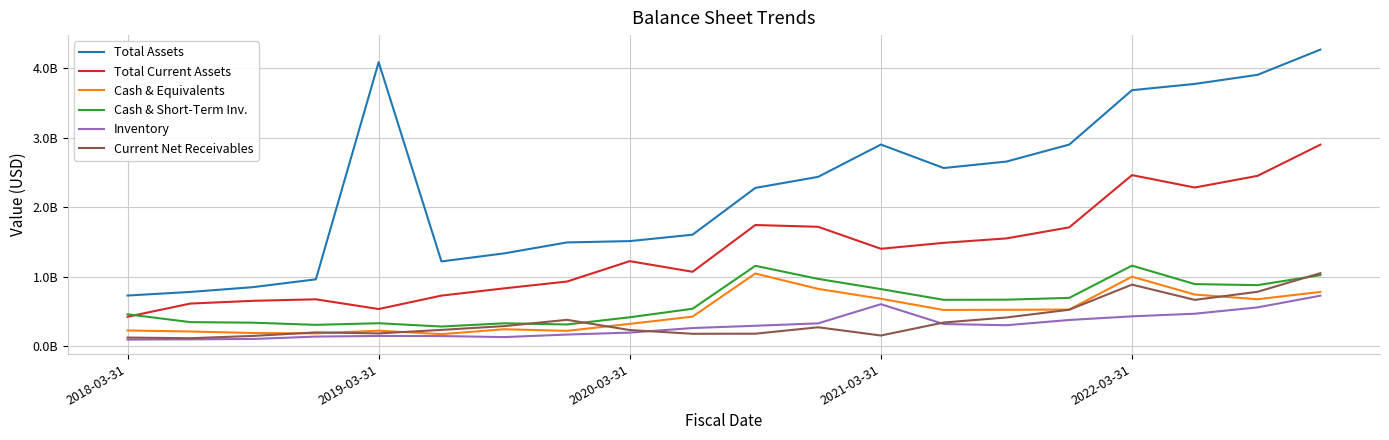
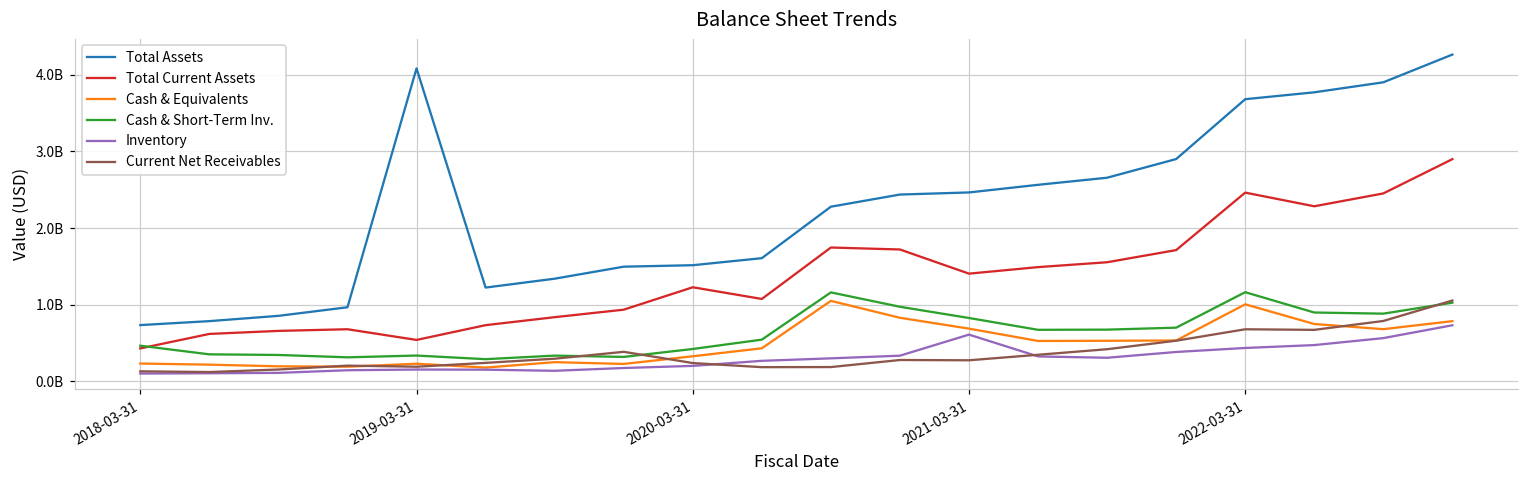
  {
    "Total Assets": {
      "2018-03-31": 700000000,
      "2019-03-31": 4100000000,
      "2020-03-31": 1500000000,
-     "2021-03-31": 2900000000,
+     "2021-03-31": 2500000000,
      "2022-03-31": 3700000000
    },
    "Total Current Assets": {
      "2019-03-31": 500000000,
      "2020-03-31": 1200000000,
      "2021-03-31": 1400000000,
      "2022-03-31": 2500000000
    },
    "Cash & Equivalents": {
      "2018-03-31": 200000000,
      "2019-03-31": 200000000,
      "2020-03-31": 300000000,
      "2021-03-31": 700000000,
      "2022-03-31": 1000000000
    },
    "Cash & Short-Term Inv.": {
      "2019-03-31": 300000000,
      "2020-03-31": 400000000,
      "2021-03-31": 800000000,
      "2022-03-31": 1200000000
    },
    "Inventory": {
      "2020-03-31": 200000000,
      "2021-03-31": 600000000,
      "2022-03-31": 400000000
    },
    "Current Net Receivables": {
      "2020-03-31": 200000000,
-     "2021-03-31": 200000000,
-     "2022-03-31": 900000000
+     "2021-03-31": 300000000,
+     "2022-03-31": 700000000
    }
  }
